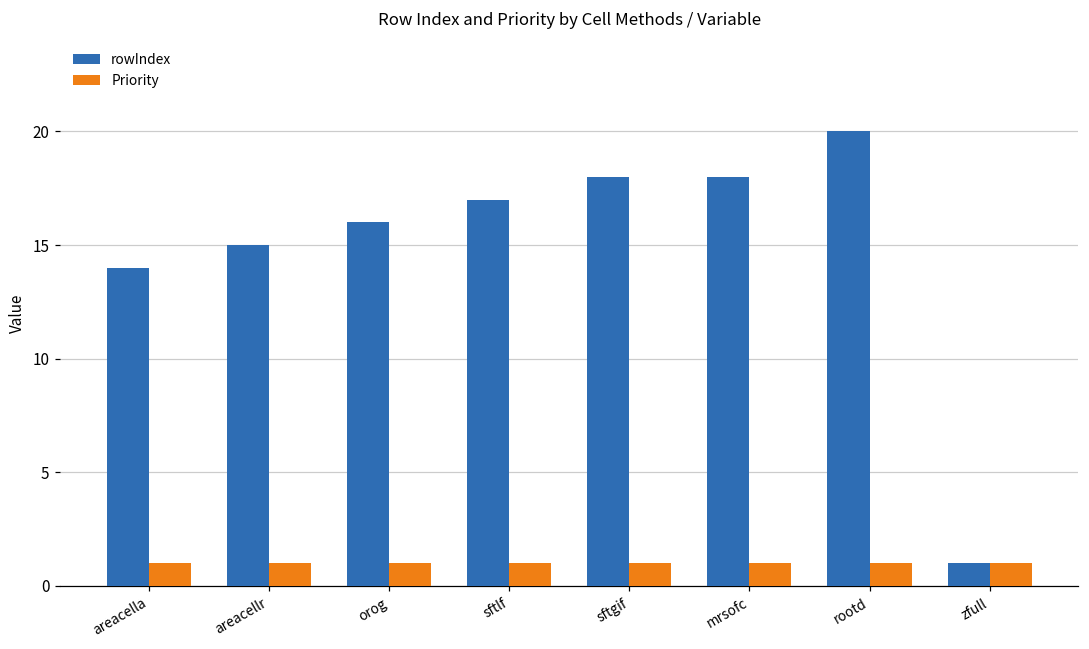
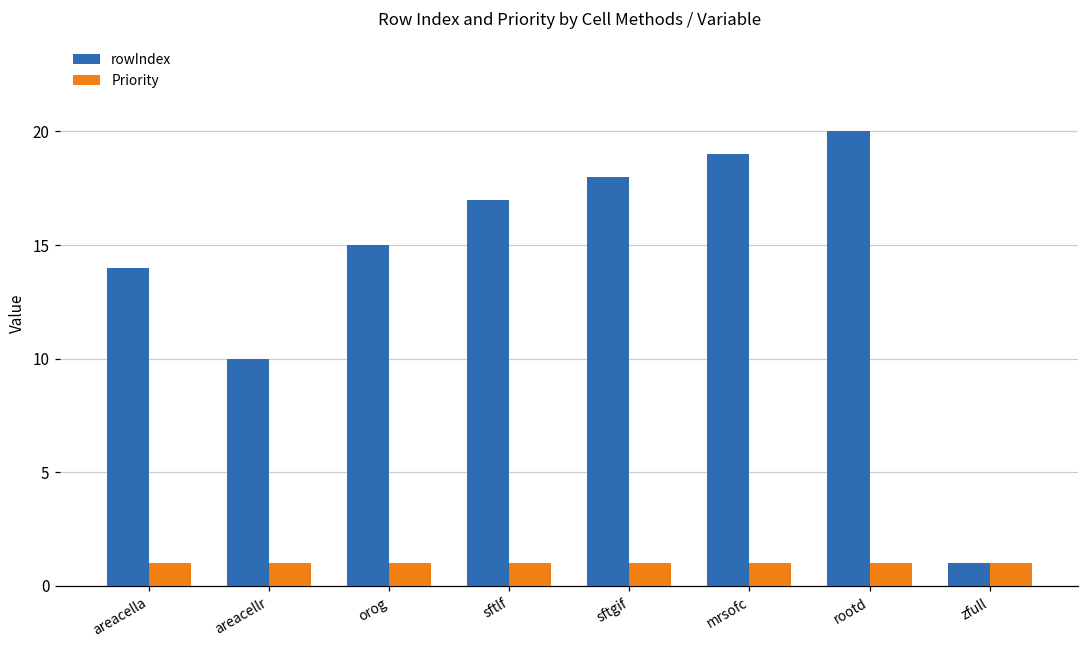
  {
    "rowIndex": {
      "areacella": 14,
-     "areacellr": 15,
-     "orog": 16,
+     "areacellr": 10,
+     "orog": 15,
      "sftlf": 17,
      "sftgif": 18,
-     "mrsofc": 18,
+     "mrsofc": 19,
      "rootd": 20,
      "zfull": 1
    },
    "Priority": {
      "areacella": 1,
      "areacellr": 1,
      "orog": 1,
      "sftlf": 1,
      "sftgif": 1,
      "mrsofc": 1,
      "rootd": 1,
      "zfull": 1
    }
  }
